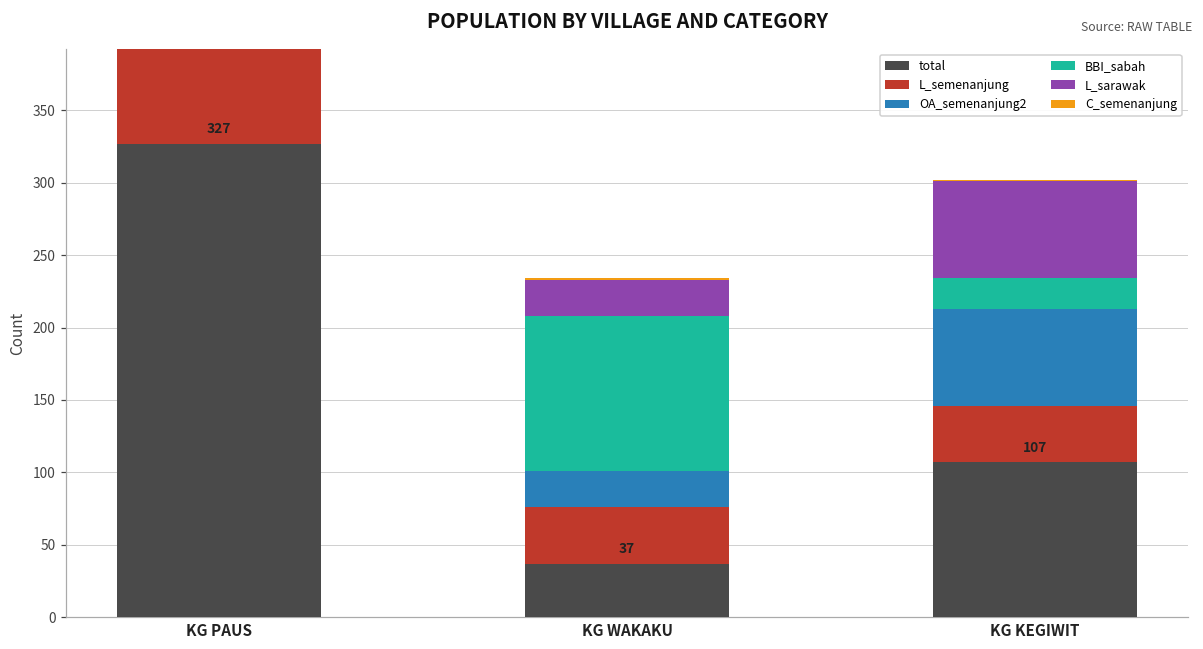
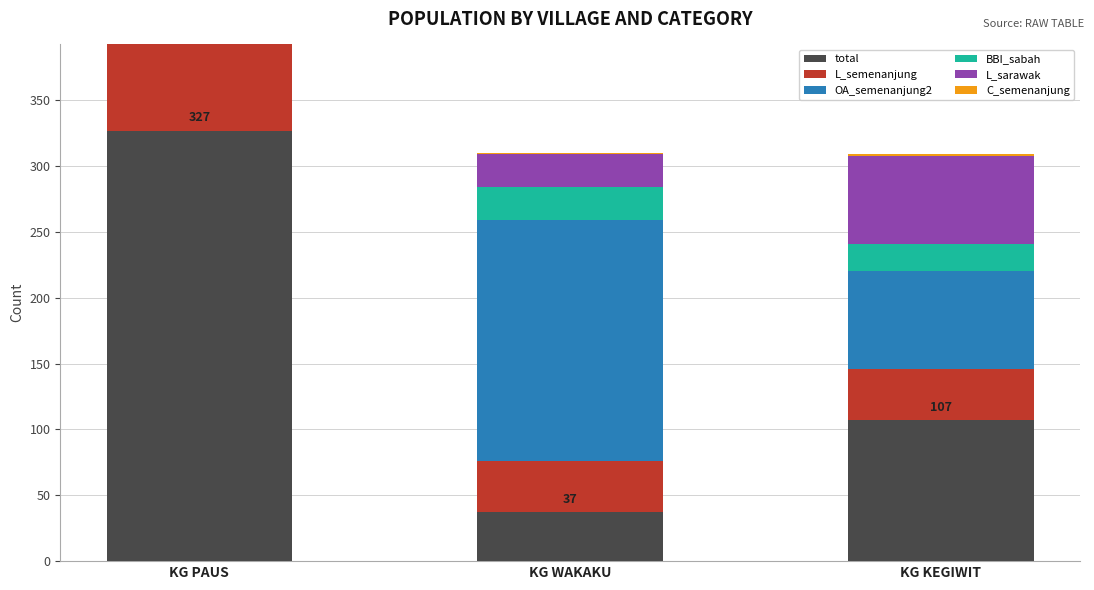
  {
    "total": {
      "KG PAUS": 327,
      "KG WAKAKU": 37,
      "KG KEGIWIT": 107
    },
    "OA_semenanjung2": {
-     "KG WAKAKU": 25,
-     "KG KEGIWIT": 67
+     "KG WAKAKU": 183,
+     "KG KEGIWIT": 74
    },
    "BBI_sabah": {
-     "KG WAKAKU": 107,
+     "KG WAKAKU": 25,
      "KG KEGIWIT": 21
    },
    "L_sarawak": {
      "KG WAKAKU": 25,
      "KG KEGIWIT": 67
    }
  }
